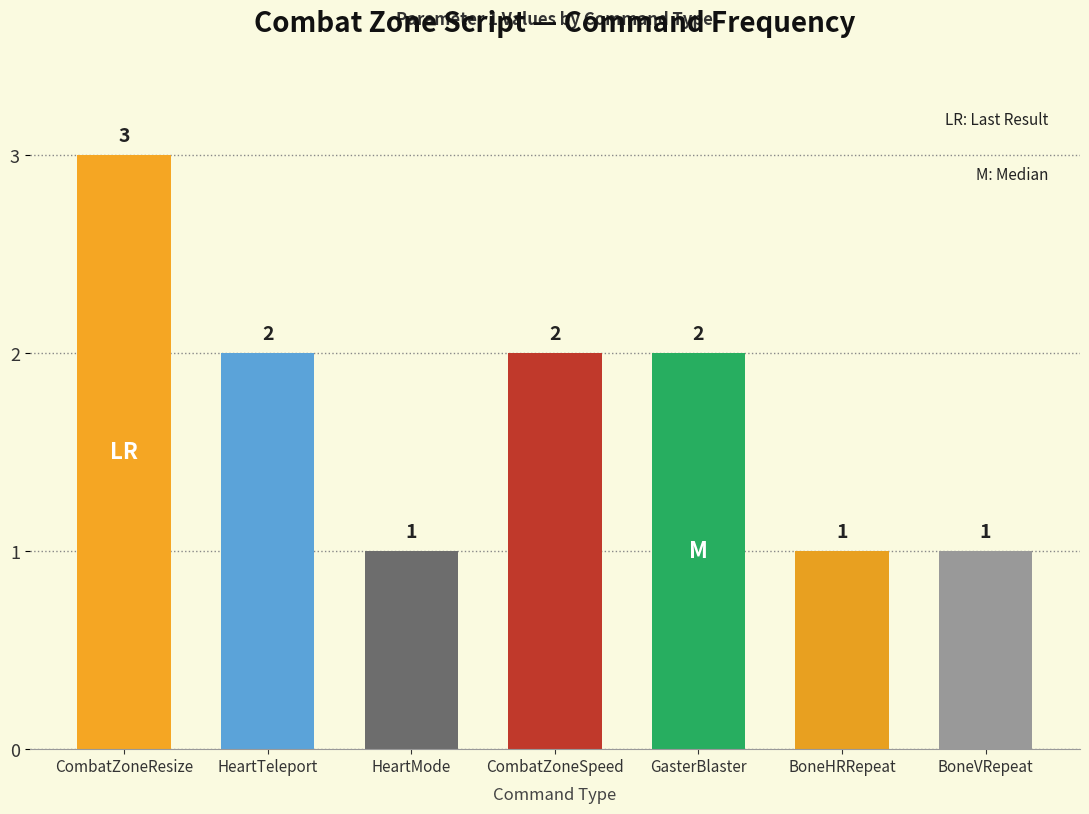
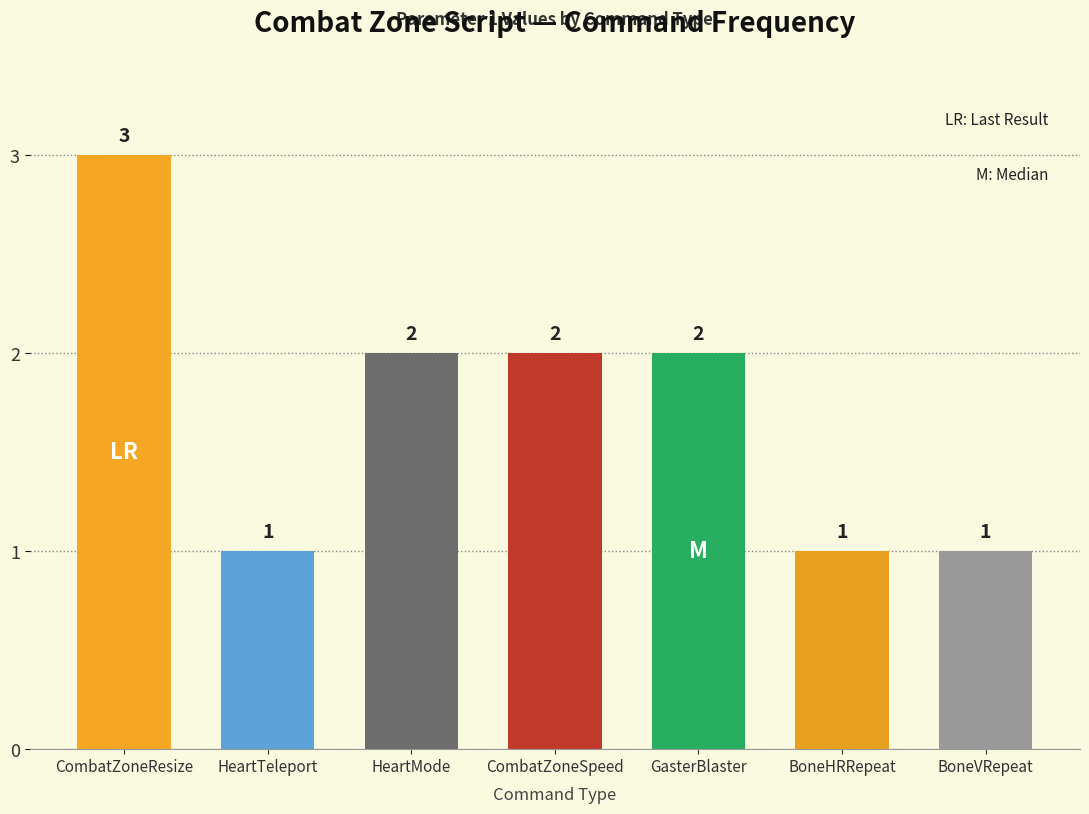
  {
    "CombatZoneResize": 3,
-   "HeartTeleport": 2,
-   "HeartMode": 1,
+   "HeartTeleport": 1,
+   "HeartMode": 2,
    "CombatZoneSpeed": 2,
    "GasterBlaster": 2,
    "BoneHRRepeat": 1,
    "BoneVRepeat": 1
  }
